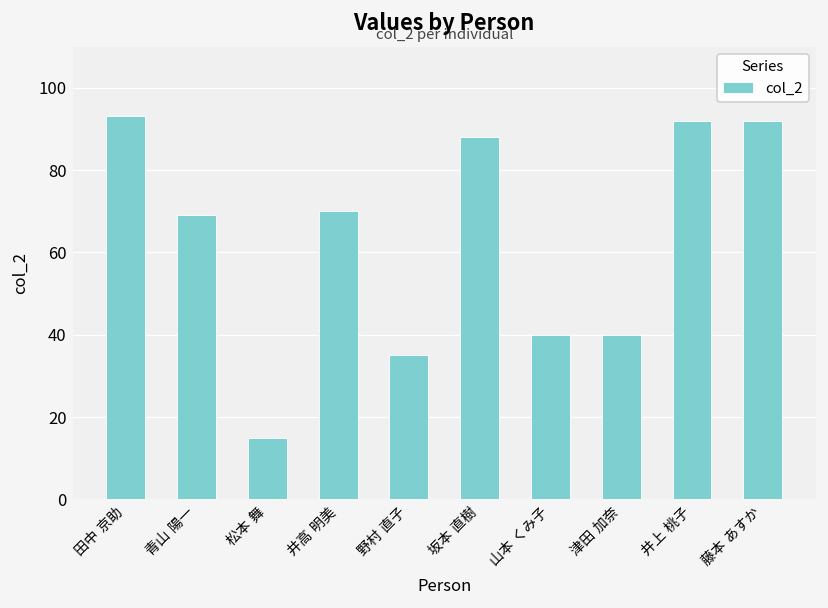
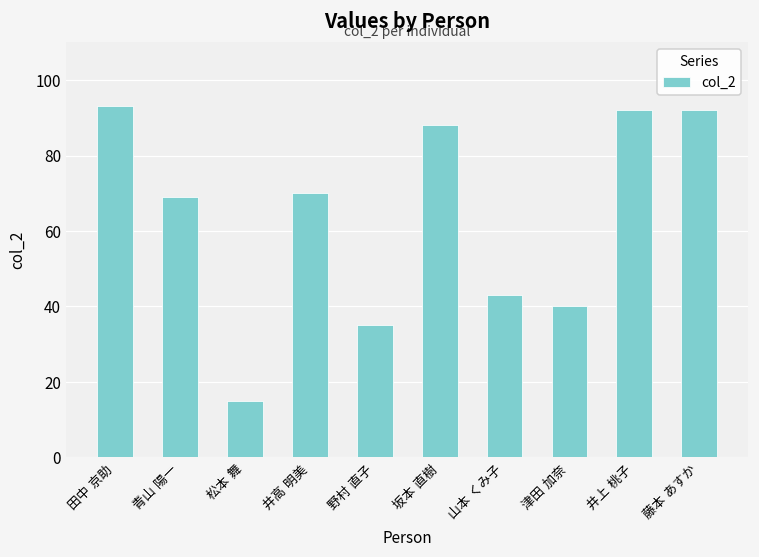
  {
    "田中 京助": 93,
    "青山 陽一": 69,
    "松本 舞": 15,
    "井高 明美": 70,
    "野村 直子": 35,
    "坂本 直樹": 88,
-   "山本 くみ子": 40,
+   "山本 くみ子": 43,
    "津田 加奈": 40,
    "井上 桃子": 92,
    "藤本 あすか": 92
  }
